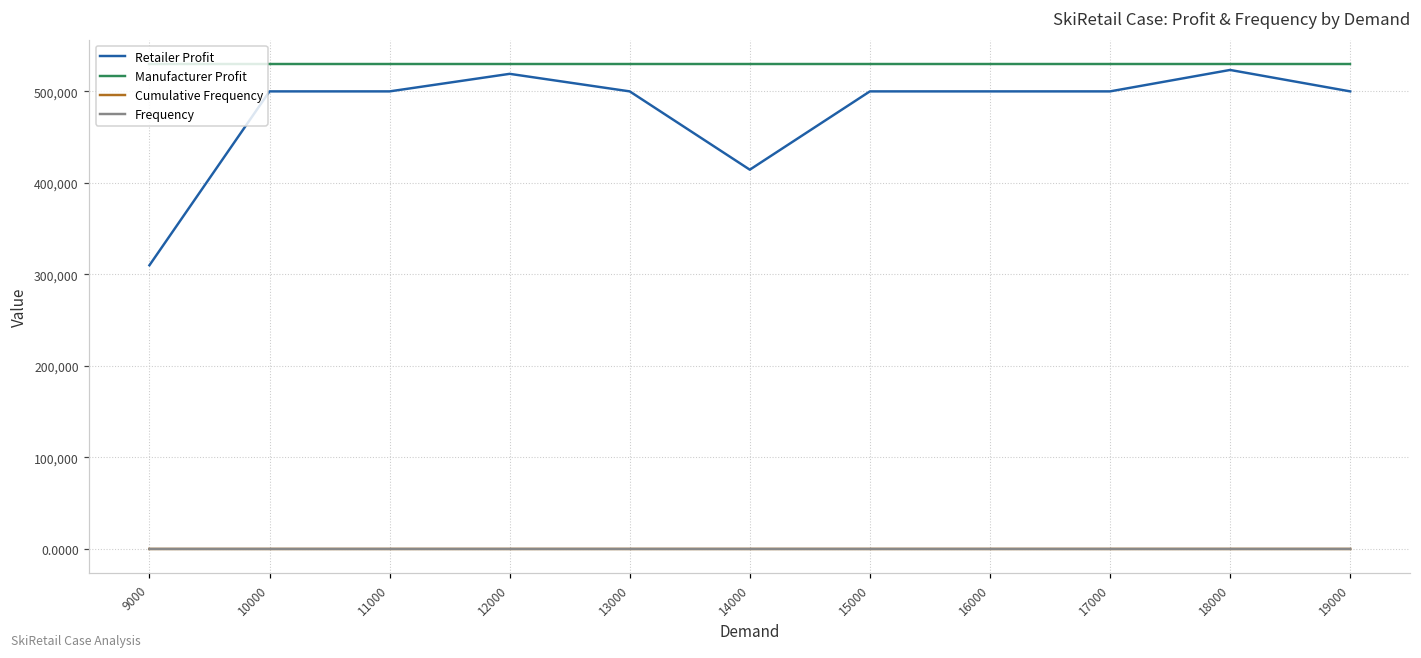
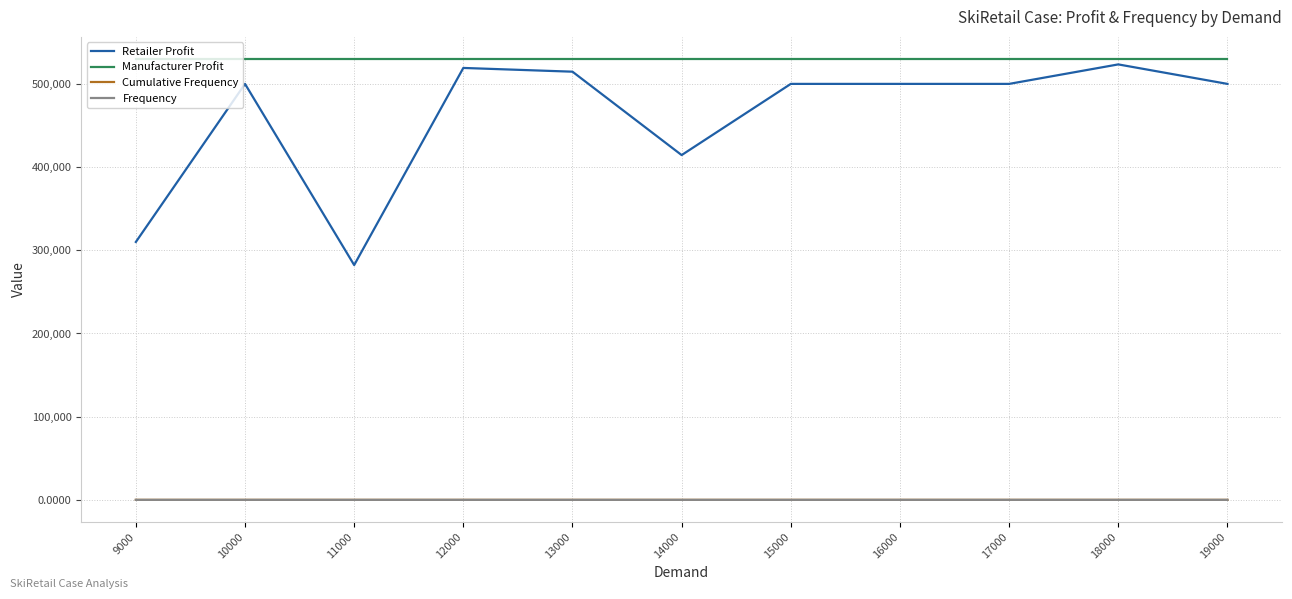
  {
    "Retailer Profit": {
      "9000": "310,000",
      "10000": "500,000",
-     "11000": "500,000",
+     "11000": "280,000",
      "12000": "520,000",
-     "13000": "500,000",
+     "13000": "510,000",
      "14000": "410,000",
      "15000": "500,000",
      "16000": "500,000",
      "17000": "500,000",
      "18000": "520,000",
      "19000": "500,000"
    },
    "Manufacturer Profit": {
      "10000": "530,000",
      "11000": "530,000",
      "12000": "530,000",
      "13000": "530,000",
      "14000": "530,000",
      "15000": "530,000",
      "16000": "530,000",
      "17000": "530,000",
      "18000": "530,000",
      "19000": "530,000"
    },
    "Frequency": {
      "9000": "0",
      "10000": "0",
      "11000": "0",
      "12000": "0",
      "13000": "0",
      "14000": "0",
      "15000": "0",
      "16000": "0",
      "17000": "0",
      "18000": "0",
      "19000": "0"
    }
  }
